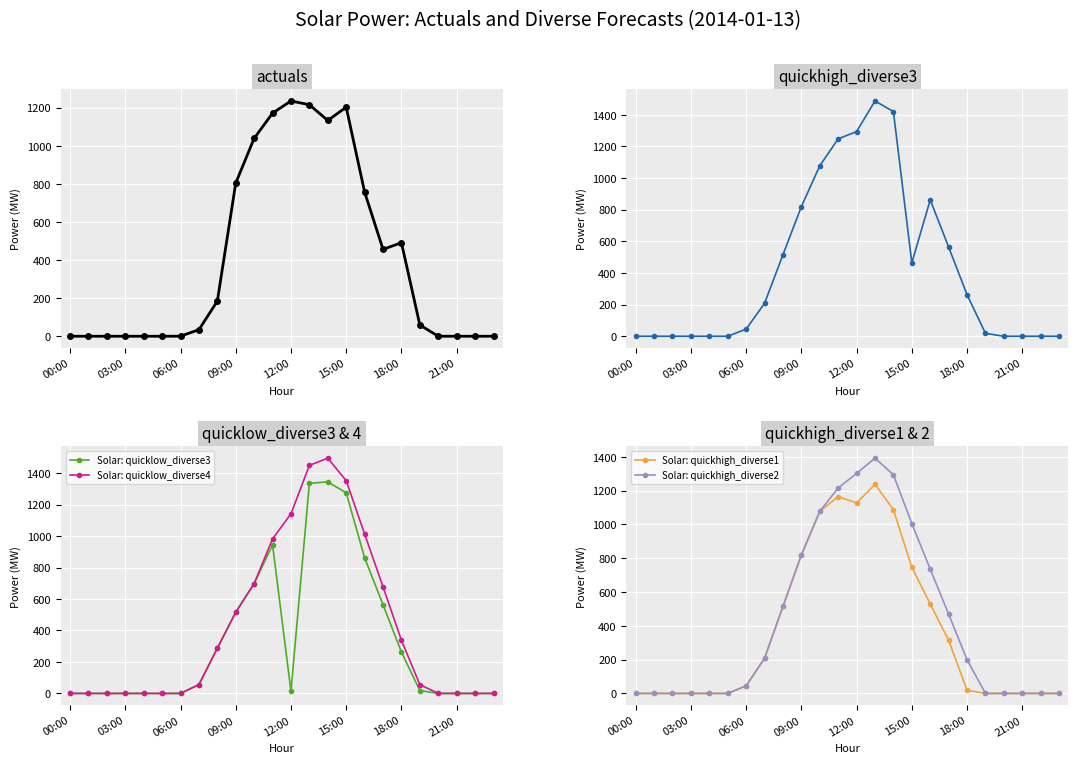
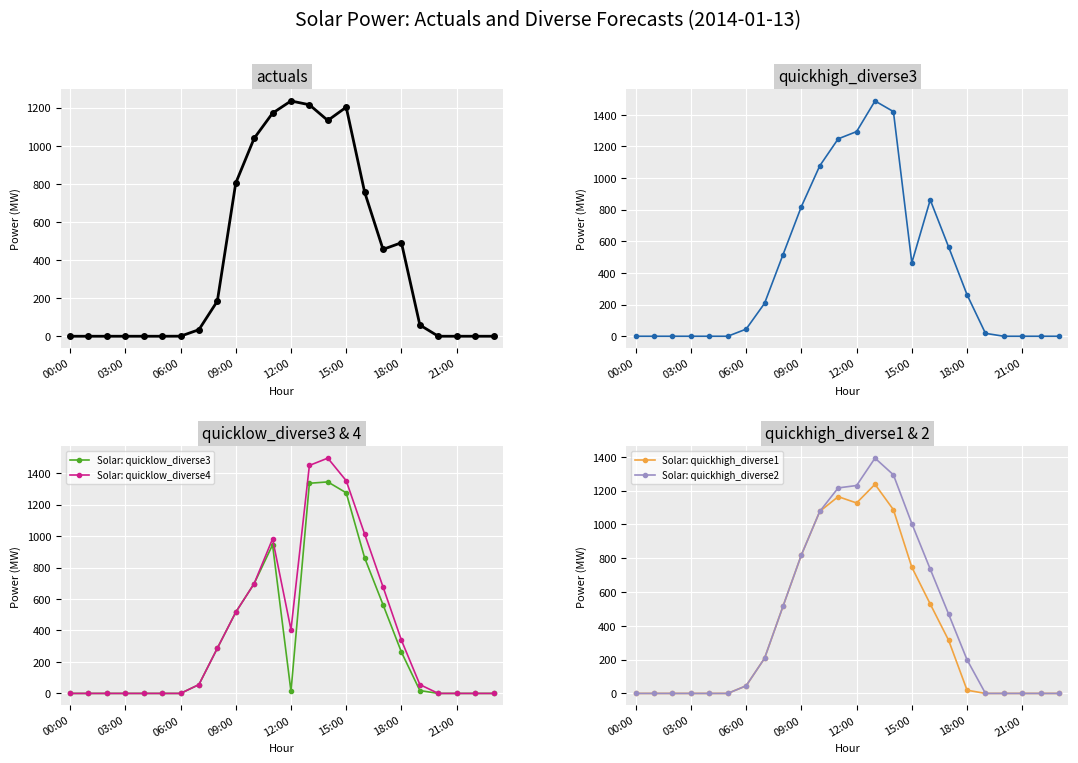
  {
    "actuals": {
      "00:00": 0,
      "03:00": 0,
      "06:00": 0,
      "09:00": 800,
      "12:00": 1240,
      "15:00": 1200,
      "18:00": 490,
      "21:00": 0
    },
    "quickhigh_diverse3": {
      "00:00": 0,
      "03:00": 0,
      "06:00": 50,
      "09:00": 820,
      "12:00": 1290,
      "15:00": 460,
      "18:00": 260,
      "21:00": 0
    },
    "quicklow_diverse3 & 4": {
      "Solar: quicklow_diverse3": {
        "12:00": 10,
        "15:00": 1270,
        "18:00": 260
      },
      "Solar: quicklow_diverse4": {
-       "12:00": 1140,
+       "12:00": 410,
        "15:00": 1350,
        "18:00": 340
      }
    },
    "quickhigh_diverse1 & 2": {
      "Solar: quickhigh_diverse1": {
        "12:00": 1130,
        "15:00": 750,
        "18:00": 20
      },
      "Solar: quickhigh_diverse2": {
-       "12:00": 1300,
+       "12:00": 1230,
        "15:00": 1000,
        "18:00": 200
      }
    }
  }
